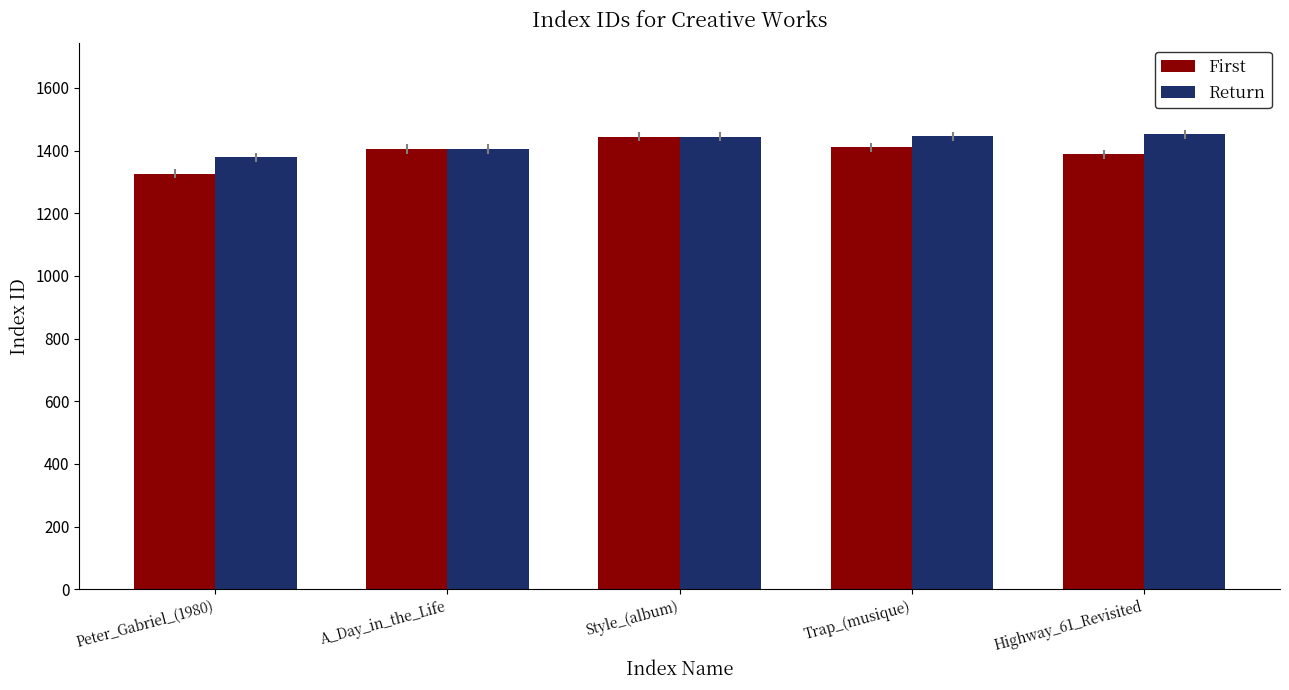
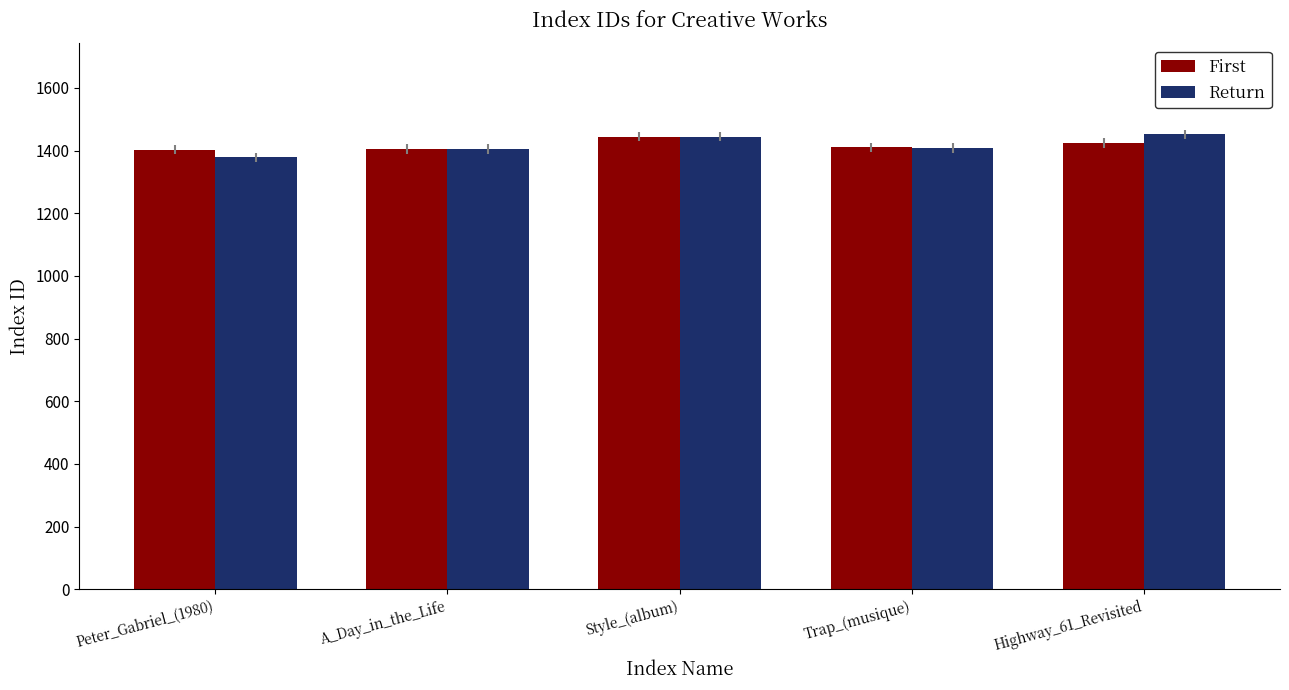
  {
    "First": {
-     "Peter_Gabriel_(1980)": 1330,
+     "Peter_Gabriel_(1980)": 1400,
      "A_Day_in_the_Life": 1410,
      "Style_(album)": 1450,
      "Trap_(musique)": 1410,
-     "Highway_61_Revisited": 1390
+     "Highway_61_Revisited": 1420
    },
    "Return": {
      "Peter_Gabriel_(1980)": 1380,
      "A_Day_in_the_Life": 1410,
      "Style_(album)": 1450,
-     "Trap_(musique)": 1450,
+     "Trap_(musique)": 1410,
      "Highway_61_Revisited": 1450
    }
  }
